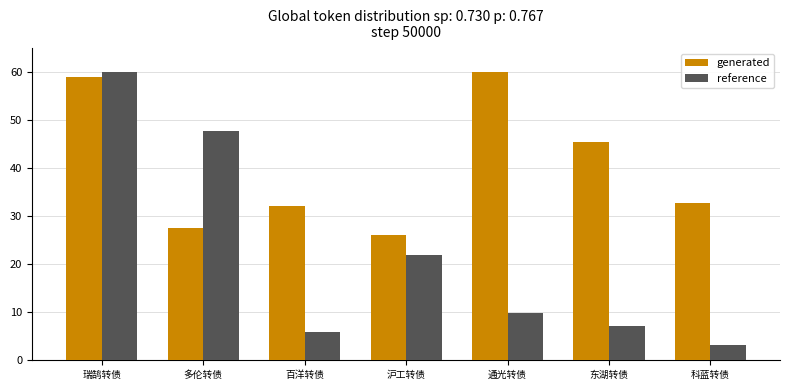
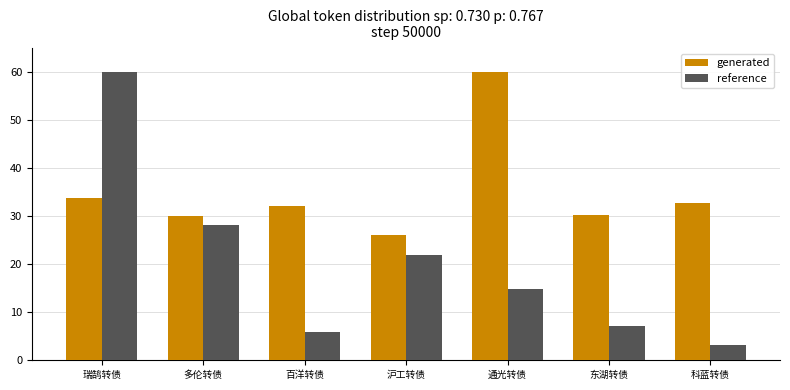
  {
    "generated": {
-     "瑞鹄转债": 59,
-     "多伦转债": 28,
+     "瑞鹄转债": 34,
+     "多伦转债": 30,
      "百洋转债": 32,
      "沪工转债": 26,
      "通光转债": 60,
-     "东湖转债": 45,
+     "东湖转债": 30,
      "科蓝转债": 33
    },
    "reference": {
      "瑞鹄转债": 60,
-     "多伦转债": 48,
+     "多伦转债": 28,
      "百洋转债": 6,
      "沪工转债": 22,
-     "通光转债": 10,
+     "通光转债": 15,
      "东湖转债": 7,
      "科蓝转债": 3
    }
  }
